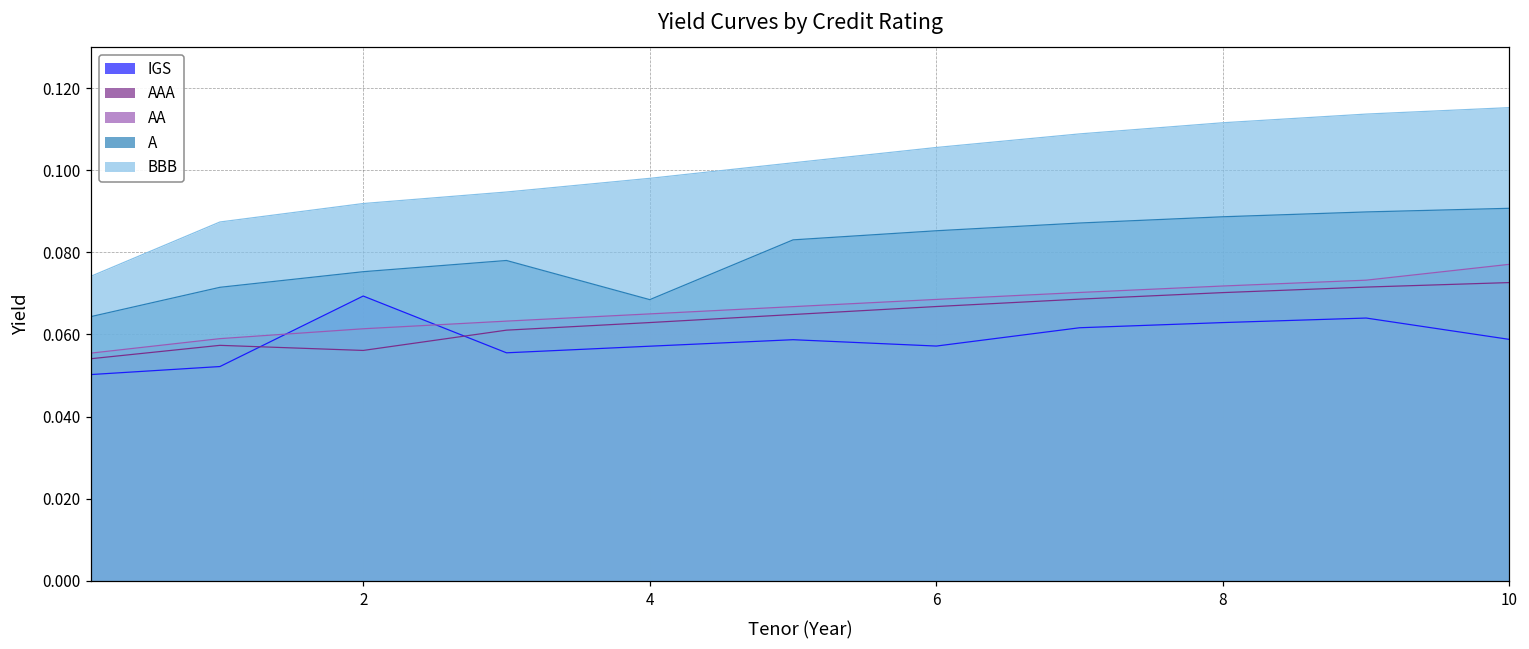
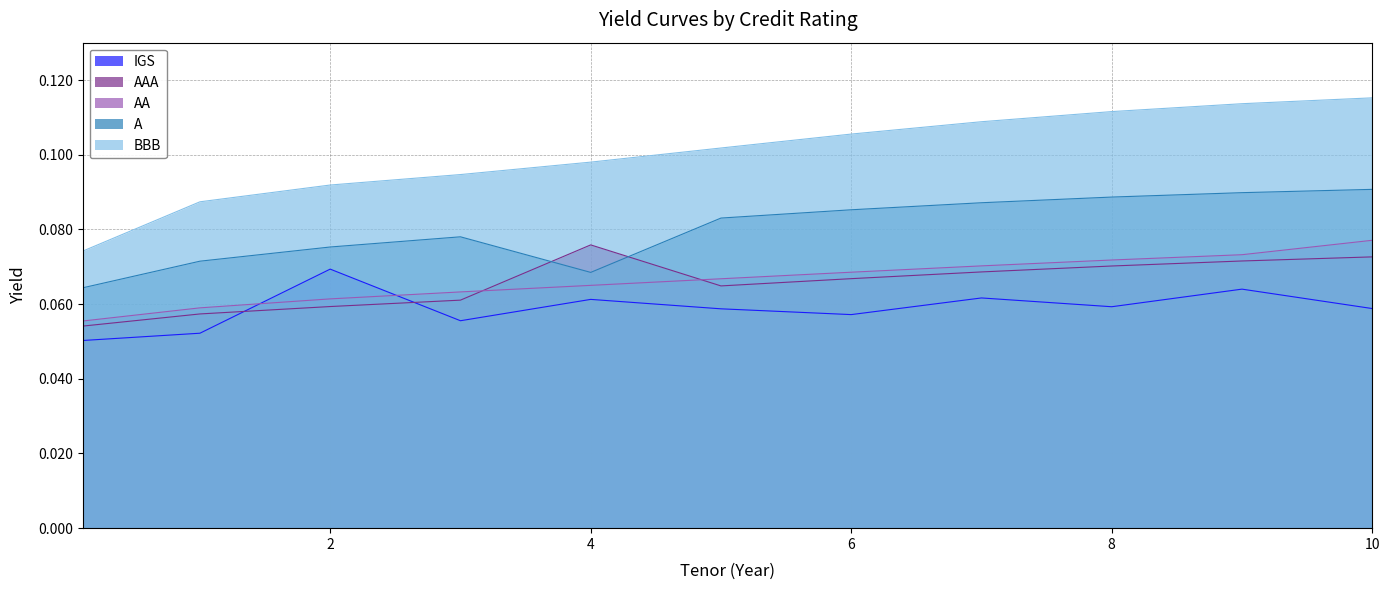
  {
    "IGS": {
      "2": 0.069,
-     "4": 0.057,
+     "4": 0.061,
      "6": 0.057,
-     "8": 0.063,
+     "8": 0.059,
      "10": 0.059
    },
    "AAA": {
-     "2": 0.056,
-     "4": 0.063,
+     "2": 0.059,
+     "4": 0.076,
      "6": 0.067,
      "8": 0.070,
      "10": 0.073
    },
    "AA": {
      "2": 0.061,
      "4": 0.065,
      "6": 0.069,
      "8": 0.072,
      "10": 0.077
    },
    "A": {
      "2": 0.075,
      "4": 0.068,
      "6": 0.085,
      "8": 0.089,
      "10": 0.091
    },
    "BBB": {
      "2": 0.092,
      "4": 0.098,
      "6": 0.106,
      "8": 0.112,
      "10": 0.115
    }
  }
